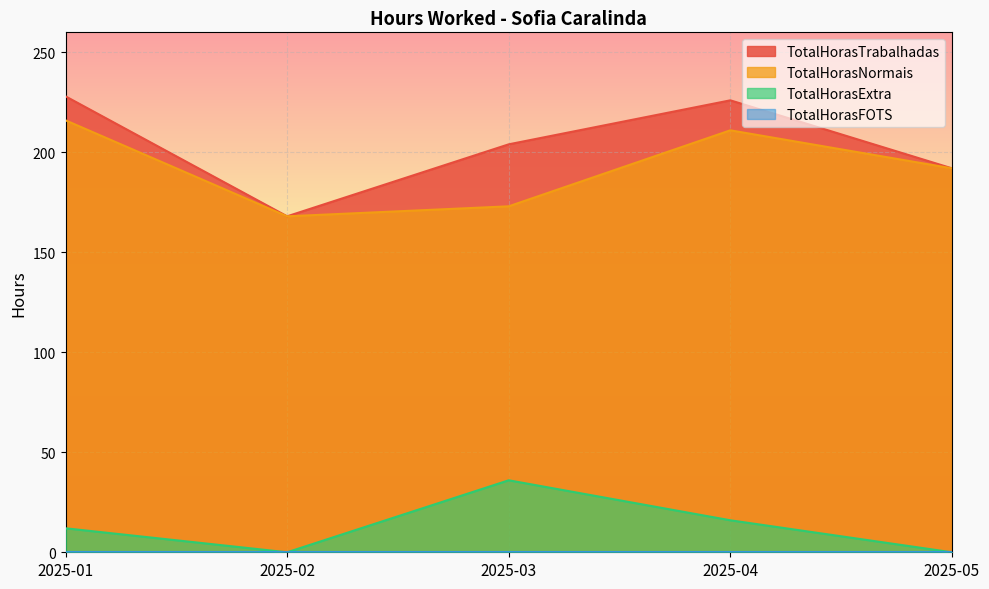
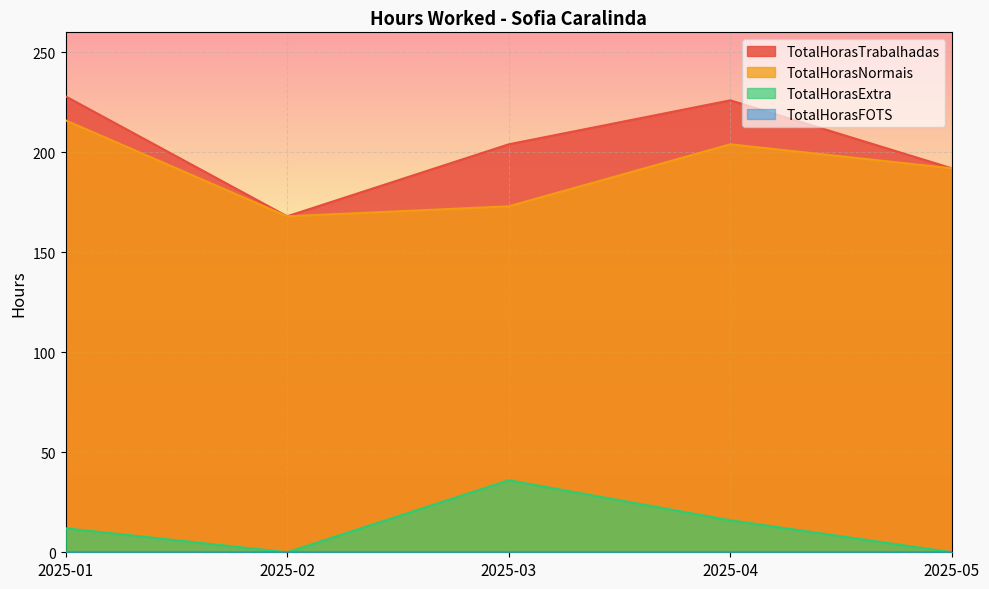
  {
    "TotalHorasTrabalhadas": {
      "2025-01": 228,
      "2025-03": 204,
      "2025-04": 226
    },
    "TotalHorasNormais": {
      "2025-01": 216,
      "2025-03": 173,
-     "2025-04": 211
+     "2025-04": 204
    },
    "TotalHorasExtra": {
      "2025-01": 12,
      "2025-03": 36,
      "2025-04": 16
    },
    "TotalHorasFOTS": {
      "2025-01": 0,
      "2025-03": 0,
      "2025-04": 0
    }
  }
